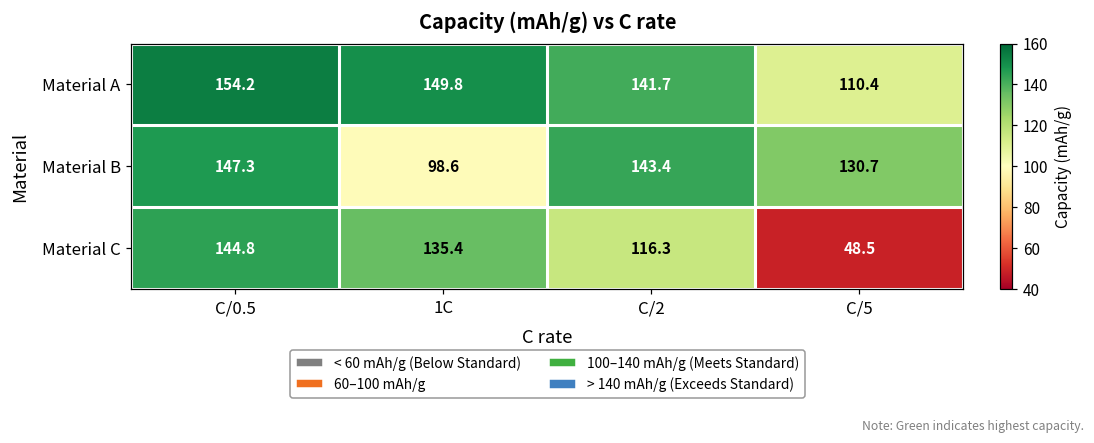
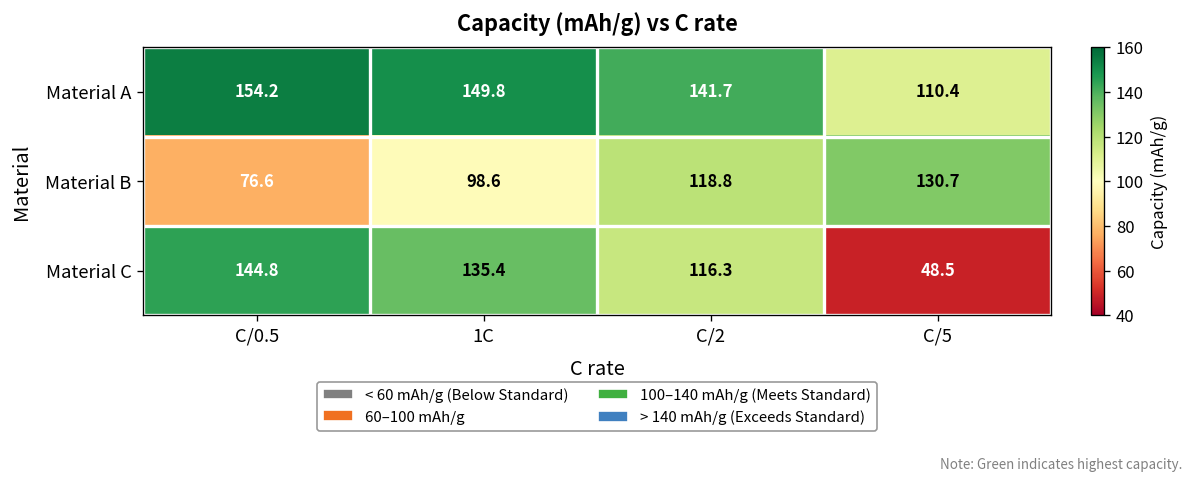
  {
    "Material A": {
      "C/0.5": 154.2,
      "1C": 149.8,
      "C/2": 141.7,
      "C/5": 110.4
    },
    "Material B": {
-     "C/0.5": 147.3,
+     "C/0.5": 76.6,
      "1C": 98.6,
-     "C/2": 143.4,
+     "C/2": 118.8,
      "C/5": 130.7
    },
    "Material C": {
      "C/0.5": 144.8,
      "1C": 135.4,
      "C/2": 116.3,
      "C/5": 48.5
    }
  }
